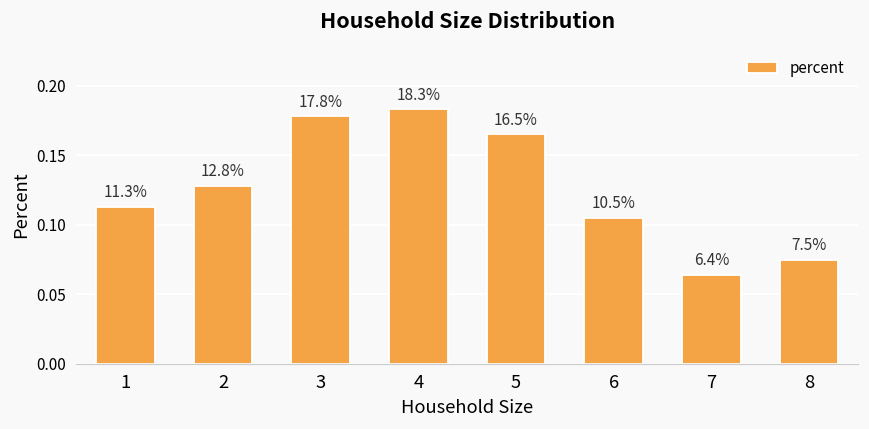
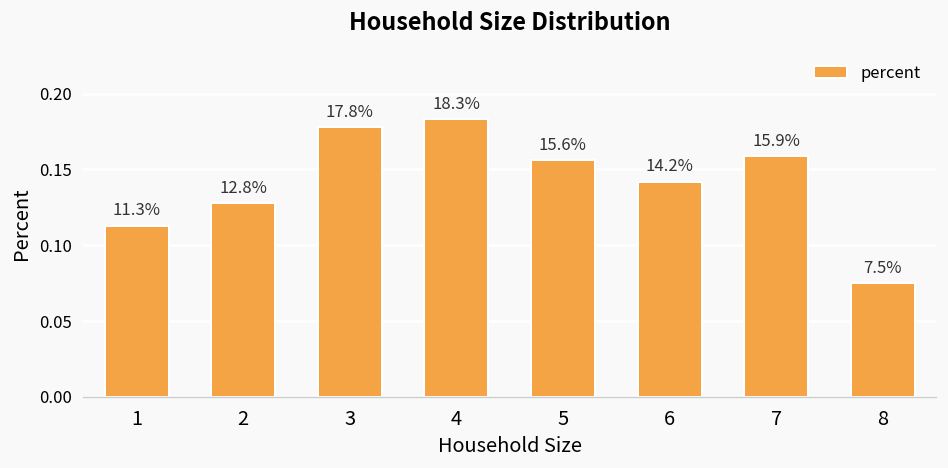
  {
    "1": "11.3%",
    "2": "12.8%",
    "3": "17.8%",
    "4": "18.3%",
-   "5": "16.5%",
-   "6": "10.5%",
-   "7": "6.4%",
+   "5": "15.6%",
+   "6": "14.2%",
+   "7": "15.9%",
    "8": "7.5%"
  }
